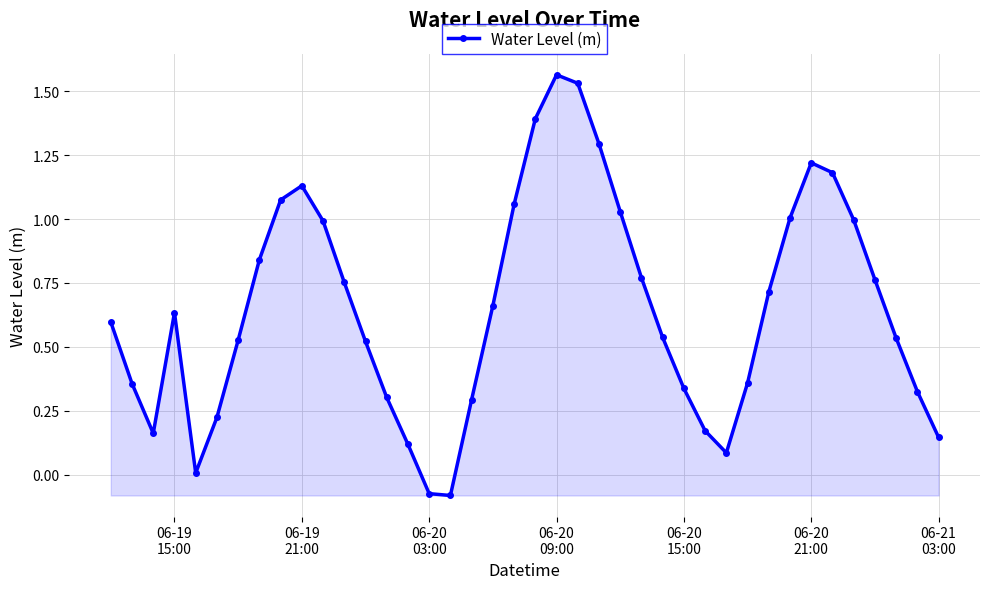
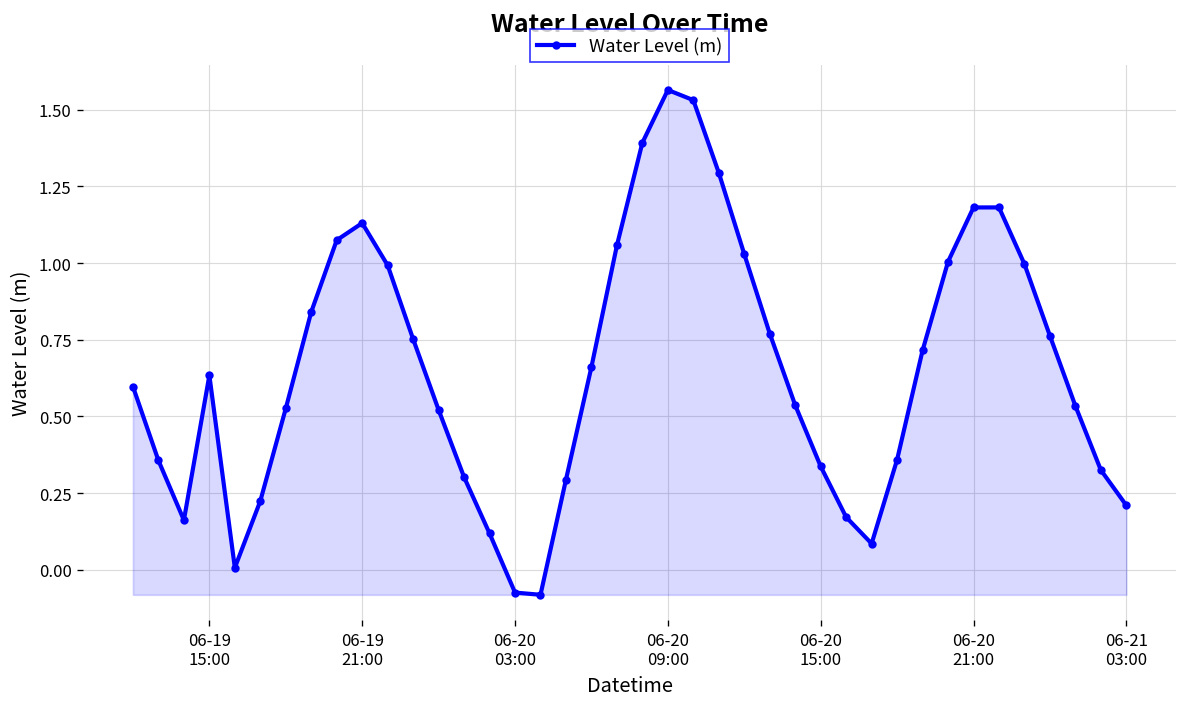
  {
    "06-19 15:00": 0.63,
    "06-19 21:00": 1.13,
    "06-20 03:00": -0.07,
    "06-20 09:00": 1.56,
    "06-20 15:00": 0.34,
-   "06-20 21:00": 1.22,
-   "06-21 03:00": 0.15
+   "06-20 21:00": 1.18,
+   "06-21 03:00": 0.21
  }
